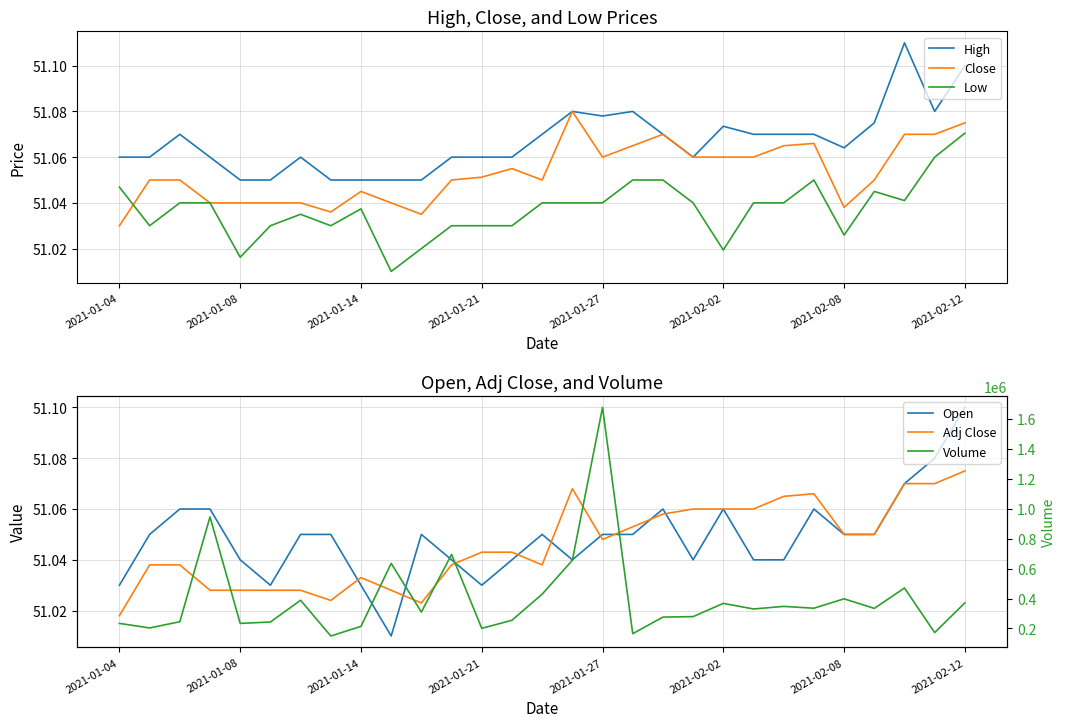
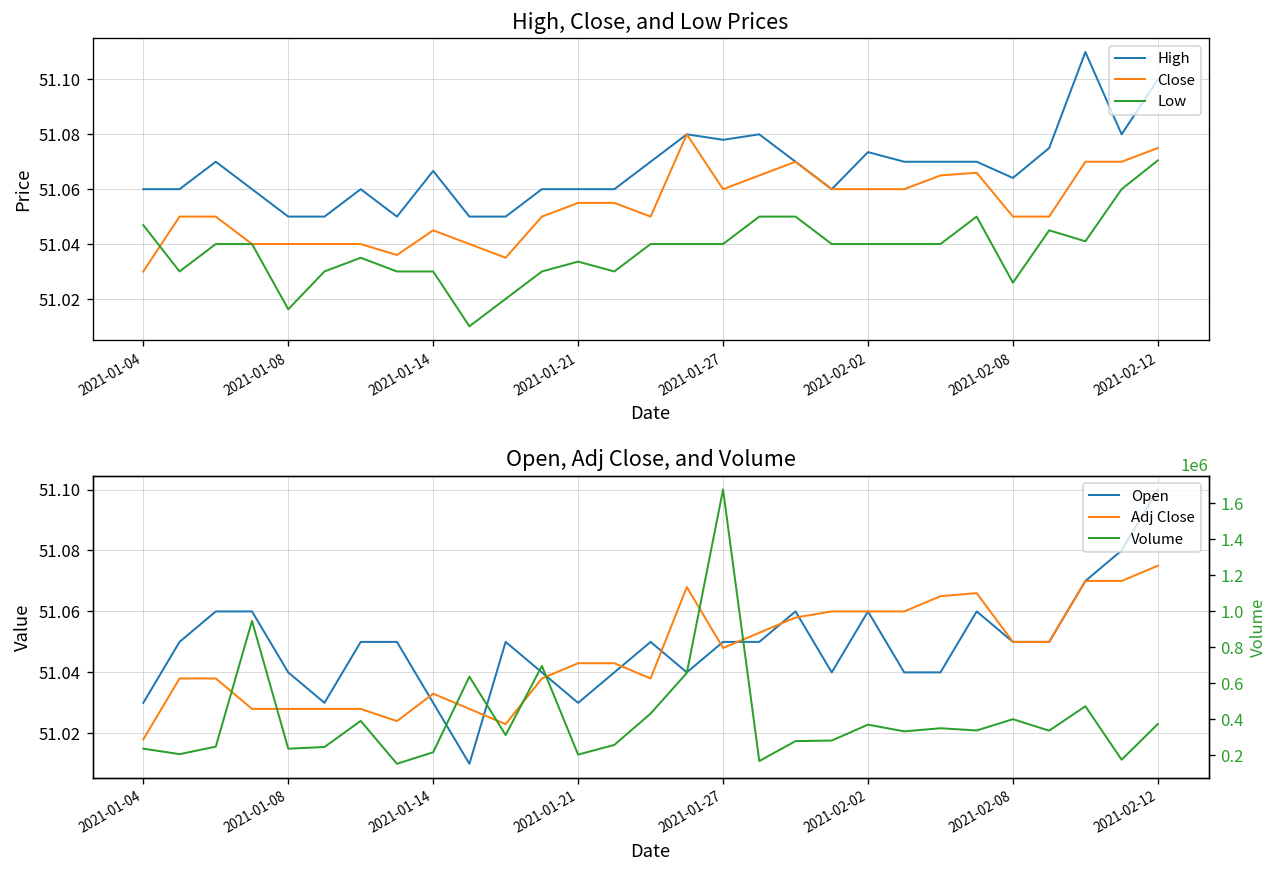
  {
    "High, Close, and Low Prices": {
      "High": {
        "2021-01-04": 51.060,
        "2021-01-08": 51.050,
-       "2021-01-14": 51.050,
+       "2021-01-14": 51.067,
        "2021-01-21": 51.060,
        "2021-01-27": 51.078,
        "2021-02-02": 51.074,
        "2021-02-08": 51.064
      },
      "Close": {
        "2021-01-04": 51.030,
        "2021-01-08": 51.040,
        "2021-01-14": 51.045,
-       "2021-01-21": 51.051,
+       "2021-01-21": 51.055,
        "2021-01-27": 51.060,
        "2021-02-02": 51.060,
-       "2021-02-08": 51.038,
+       "2021-02-08": 51.050,
        "2021-02-12": 51.075
      },
      "Low": {
        "2021-01-04": 51.047,
        "2021-01-08": 51.016,
-       "2021-01-14": 51.037,
-       "2021-01-21": 51.030,
+       "2021-01-14": 51.030,
+       "2021-01-21": 51.034,
        "2021-01-27": 51.040,
-       "2021-02-02": 51.019,
+       "2021-02-02": 51.040,
        "2021-02-08": 51.026,
        "2021-02-12": 51.070
      }
    }
  }
